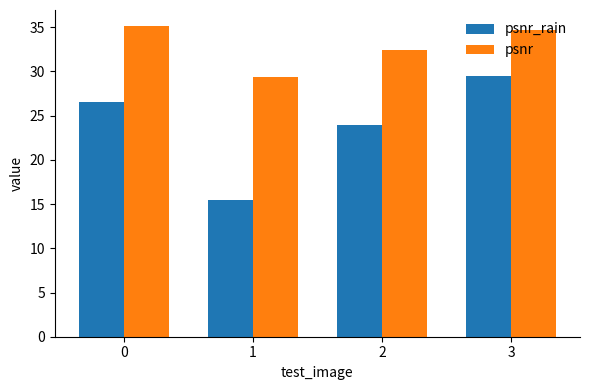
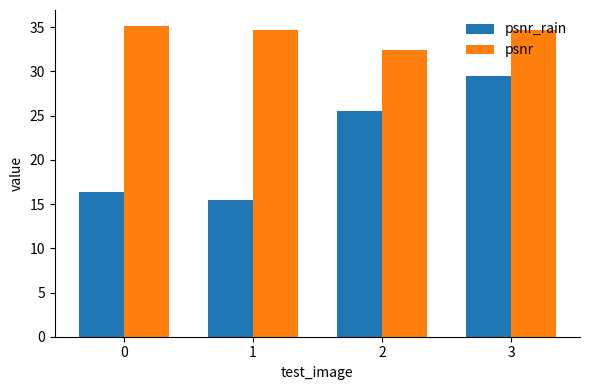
  {
    "psnr_rain": {
-     "0": 27,
+     "0": 16,
      "1": 15,
-     "2": 24,
+     "2": 26,
      "3": 30
    },
    "psnr": {
      "0": 35,
-     "1": 29,
+     "1": 35,
      "2": 32,
      "3": 35
    }
  }
